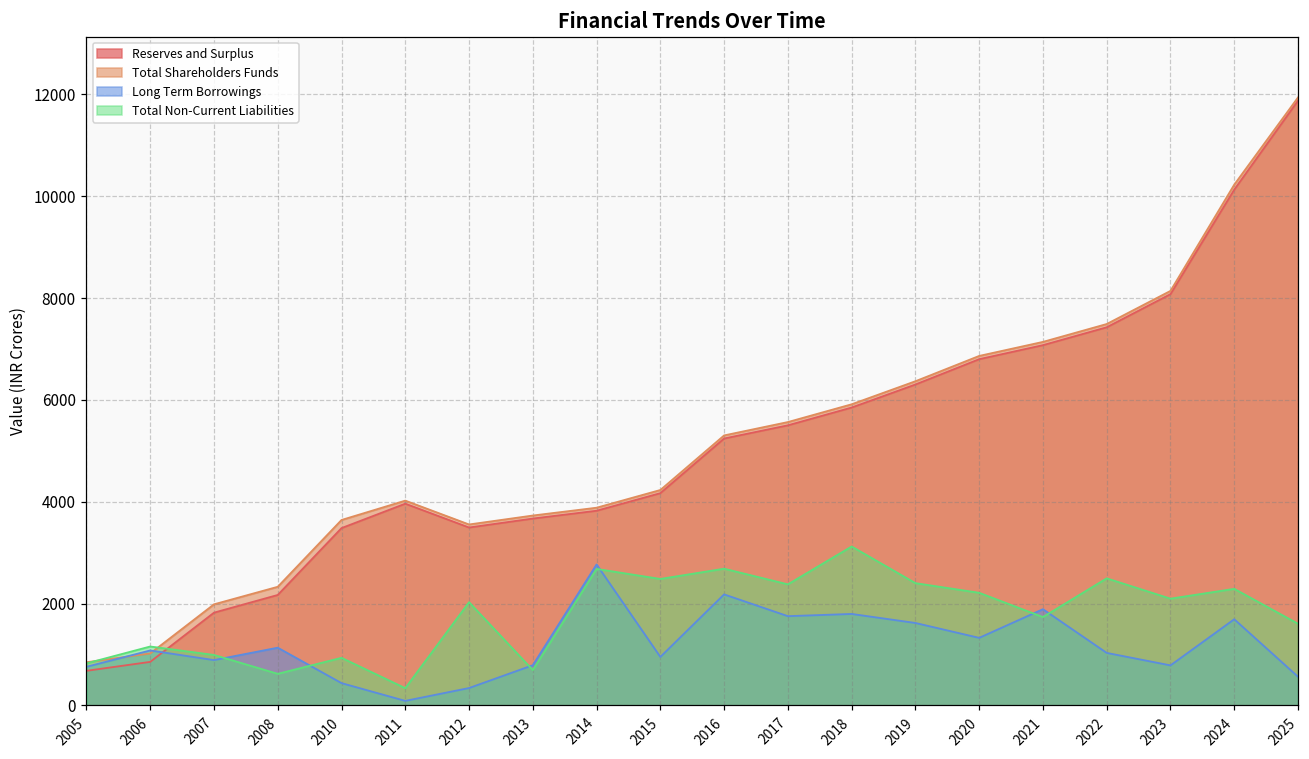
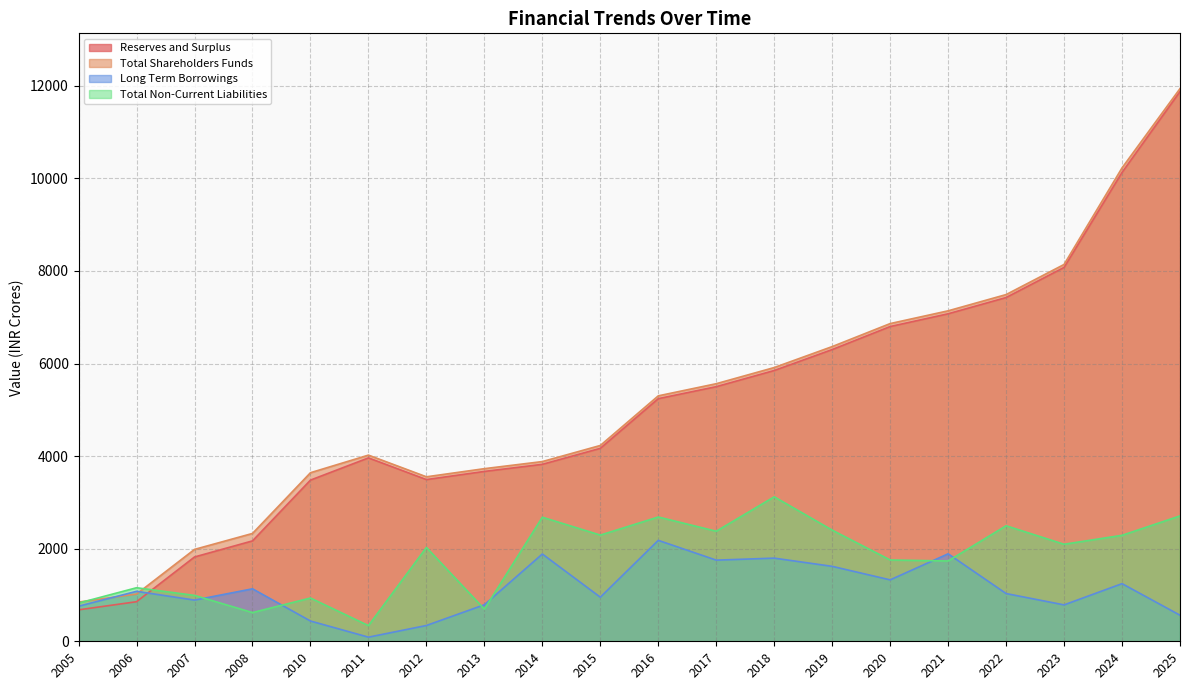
  {
    "Long Term Borrowings": {
      "2005": 800,
      "2006": 1100,
      "2007": 900,
      "2008": 1100,
      "2010": 400,
      "2011": 100,
      "2012": 300,
      "2013": 800,
-     "2014": 2800,
+     "2014": 1900,
      "2015": 1000,
      "2016": 2200,
      "2017": 1800,
      "2018": 1800,
      "2019": 1600,
      "2020": 1300,
      "2021": 1900,
      "2022": 1000,
      "2023": 800,
-     "2024": 1700,
+     "2024": 1200,
      "2025": 600
    },
    "Total Non-Current Liabilities": {
      "2006": 1200,
      "2007": 1000,
      "2008": 600,
      "2010": 900,
      "2011": 300,
      "2012": 2000,
      "2013": 700,
      "2014": 2700,
-     "2015": 2500,
+     "2015": 2300,
      "2016": 2700,
      "2017": 2400,
      "2018": 3100,
      "2019": 2400,
-     "2020": 2200,
+     "2020": 1800,
      "2021": 1700,
      "2022": 2500,
      "2023": 2100,
      "2024": 2300,
-     "2025": 1600
+     "2025": 2700
    }
  }
